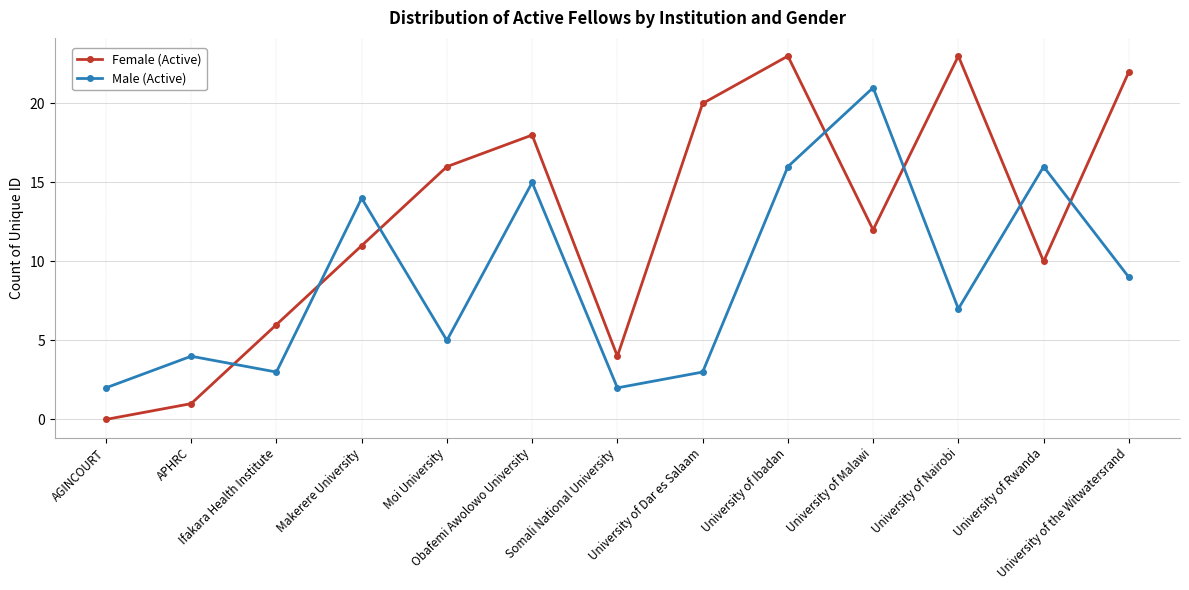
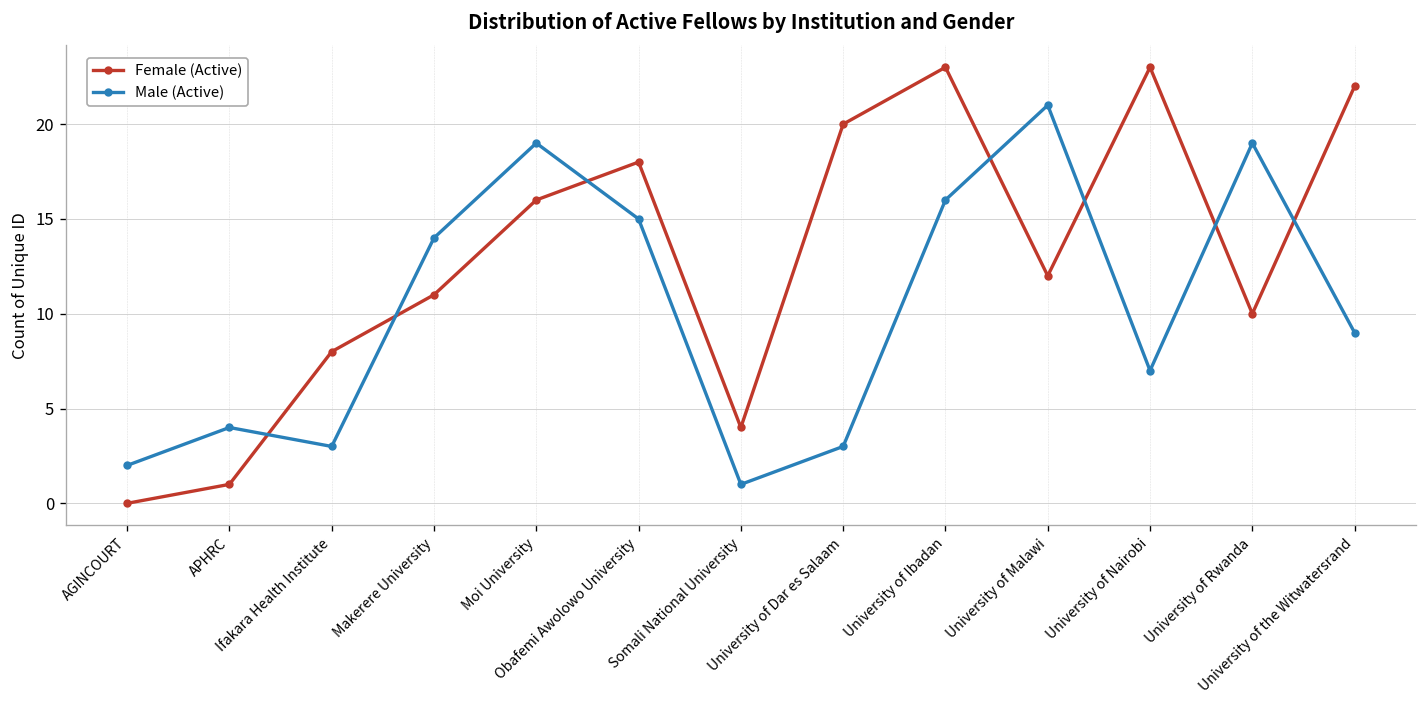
  {
    "Female (Active)": {
      "AGINCOURT": 0,
      "APHRC": 1,
-     "Ifakara Health Institute": 6,
+     "Ifakara Health Institute": 8,
      "Makerere University": 11,
      "Moi University": 16,
      "Obafemi Awolowo University": 18,
      "Somali National University": 4,
      "University of Dar es Salaam": 20,
      "University of Ibadan": 23,
      "University of Malawi": 12,
      "University of Nairobi": 23,
      "University of Rwanda": 10,
      "University of the Witwatersrand": 22
    },
    "Male (Active)": {
      "AGINCOURT": 2,
      "APHRC": 4,
      "Ifakara Health Institute": 3,
      "Makerere University": 14,
-     "Moi University": 5,
+     "Moi University": 19,
      "Obafemi Awolowo University": 15,
-     "Somali National University": 2,
+     "Somali National University": 1,
      "University of Dar es Salaam": 3,
      "University of Ibadan": 16,
      "University of Malawi": 21,
      "University of Nairobi": 7,
-     "University of Rwanda": 16,
+     "University of Rwanda": 19,
      "University of the Witwatersrand": 9
    }
  }
